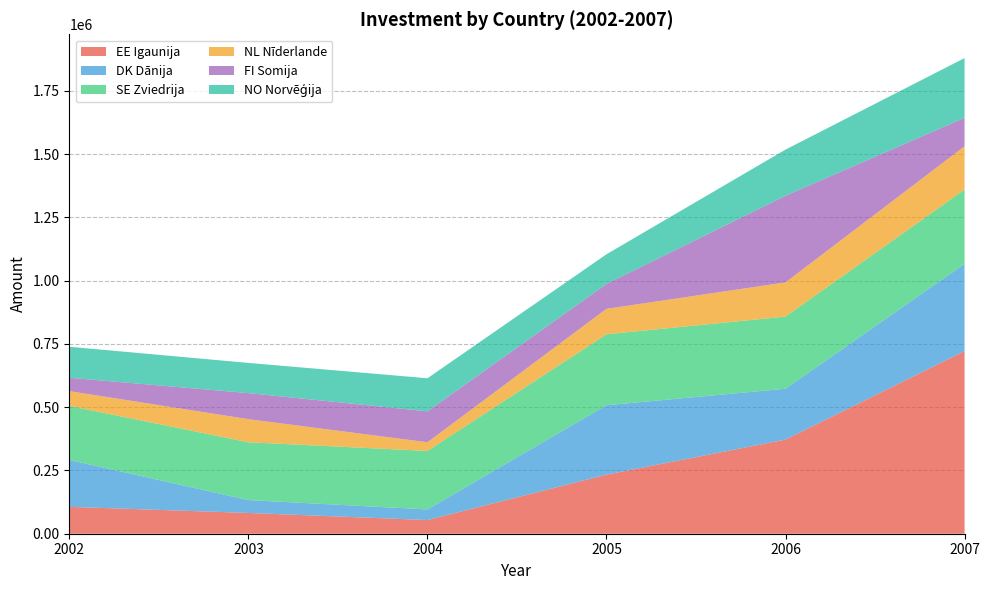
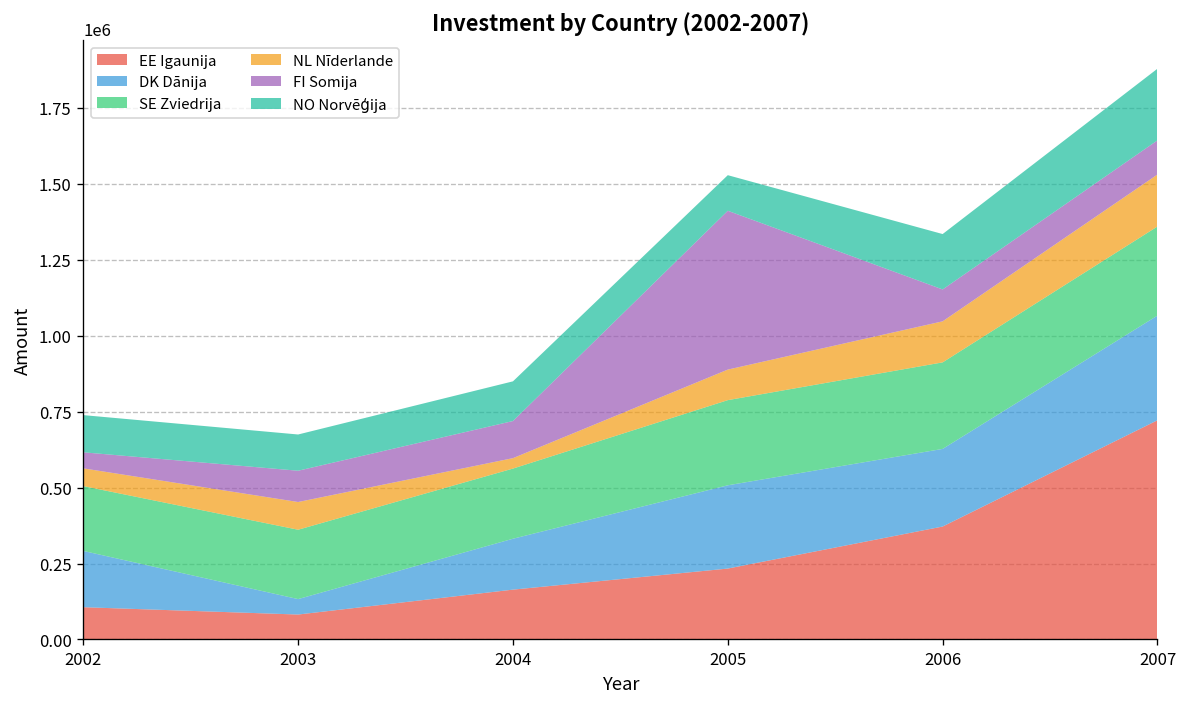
  {
    "EE Igaunija": {
      "2002": 110000,
      "2003": 80000,
-     "2004": 50000,
+     "2004": 160000,
      "2005": 230000,
      "2006": 370000,
      "2007": 720000
    },
    "DK Dānija": {
      "2002": 190000,
      "2003": 50000,
-     "2004": 40000,
+     "2004": 170000,
      "2005": 270000,
-     "2006": 200000,
+     "2006": 260000,
      "2007": 340000
    },
    "NL Nīderlande": {
      "2002": 60000,
      "2003": 90000,
      "2004": 30000,
      "2005": 100000,
      "2006": 140000,
      "2007": 170000
    },
    "FI Somija": {
      "2002": 50000,
      "2003": 100000,
      "2004": 120000,
-     "2005": 100000,
-     "2006": 340000,
+     "2005": 520000,
+     "2006": 100000,
      "2007": 110000
    }
  }
